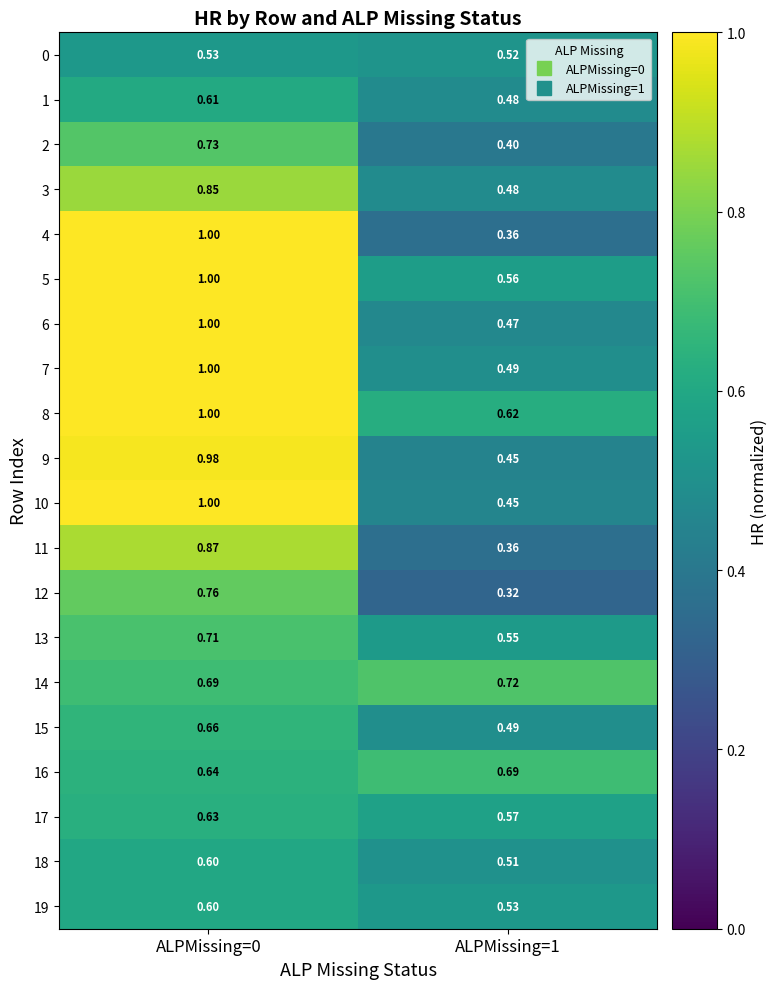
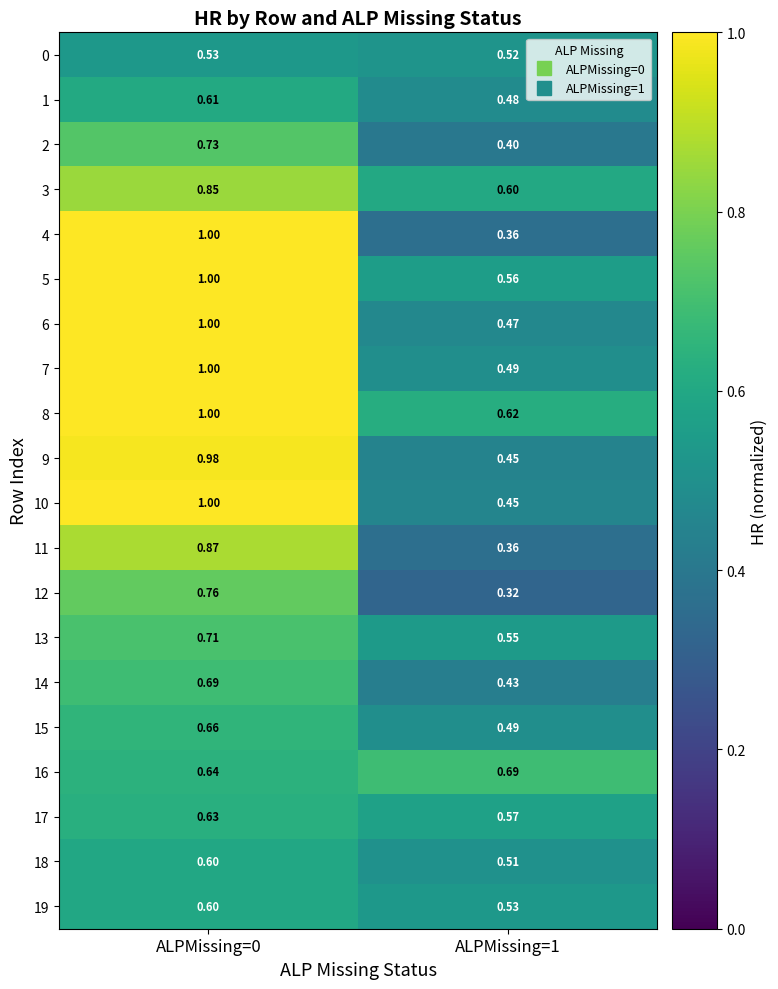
  {
    "0": {
      "ALPMissing=0": 0.53,
      "ALPMissing=1": 0.52
    },
    "1": {
      "ALPMissing=0": 0.61,
      "ALPMissing=1": 0.48
    },
    "2": {
      "ALPMissing=0": 0.73,
      "ALPMissing=1": 0.40
    },
    "3": {
      "ALPMissing=0": 0.85,
-     "ALPMissing=1": 0.48
+     "ALPMissing=1": 0.60
    },
    "4": {
      "ALPMissing=0": 1.00,
      "ALPMissing=1": 0.36
    },
    "5": {
      "ALPMissing=0": 1.00,
      "ALPMissing=1": 0.56
    },
    "6": {
      "ALPMissing=0": 1.00,
      "ALPMissing=1": 0.47
    },
    "7": {
      "ALPMissing=0": 1.00,
      "ALPMissing=1": 0.49
    },
    "8": {
      "ALPMissing=0": 1.00,
      "ALPMissing=1": 0.62
    },
    "9": {
      "ALPMissing=0": 0.98,
      "ALPMissing=1": 0.45
    },
    "10": {
      "ALPMissing=0": 1.00,
      "ALPMissing=1": 0.45
    },
    "11": {
      "ALPMissing=0": 0.87,
      "ALPMissing=1": 0.36
    },
    "12": {
      "ALPMissing=0": 0.76,
      "ALPMissing=1": 0.32
    },
    "13": {
      "ALPMissing=0": 0.71,
      "ALPMissing=1": 0.55
    },
    "14": {
      "ALPMissing=0": 0.69,
-     "ALPMissing=1": 0.72
+     "ALPMissing=1": 0.43
    },
    "15": {
      "ALPMissing=0": 0.66,
      "ALPMissing=1": 0.49
    },
    "16": {
      "ALPMissing=0": 0.64,
      "ALPMissing=1": 0.69
    },
    "17": {
      "ALPMissing=0": 0.63,
      "ALPMissing=1": 0.57
    },
    "18": {
      "ALPMissing=0": 0.60,
      "ALPMissing=1": 0.51
    },
    "19": {
      "ALPMissing=0": 0.60,
      "ALPMissing=1": 0.53
    }
  }
